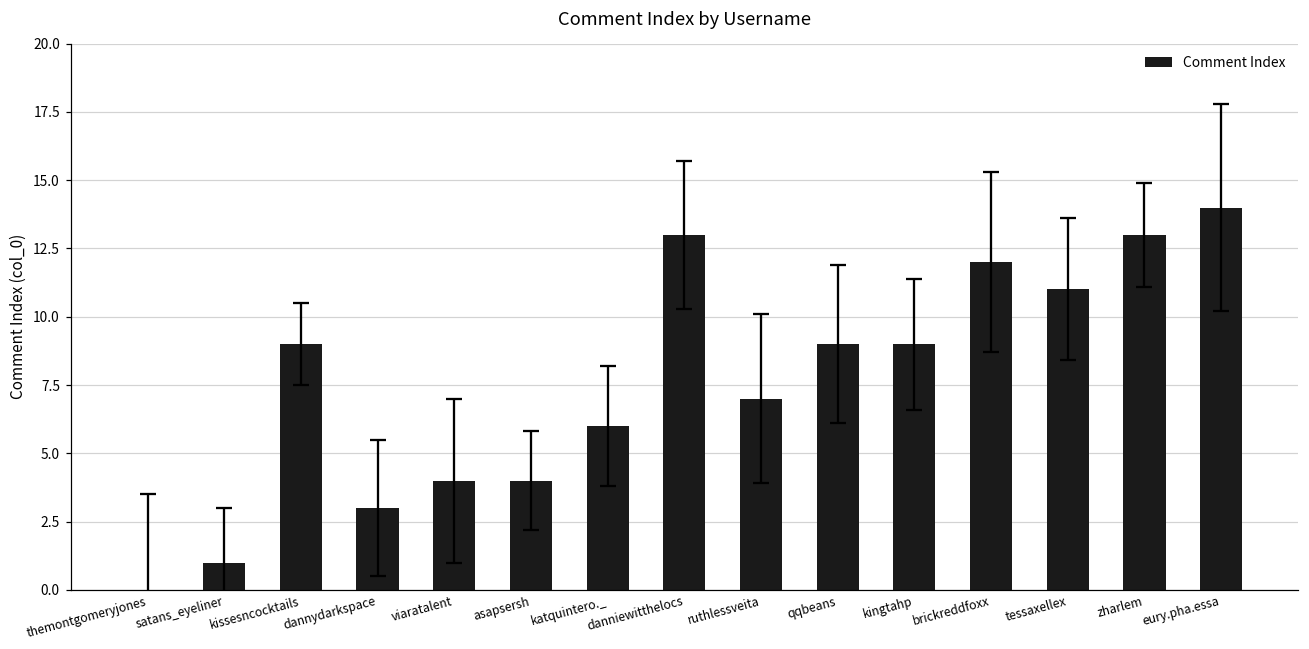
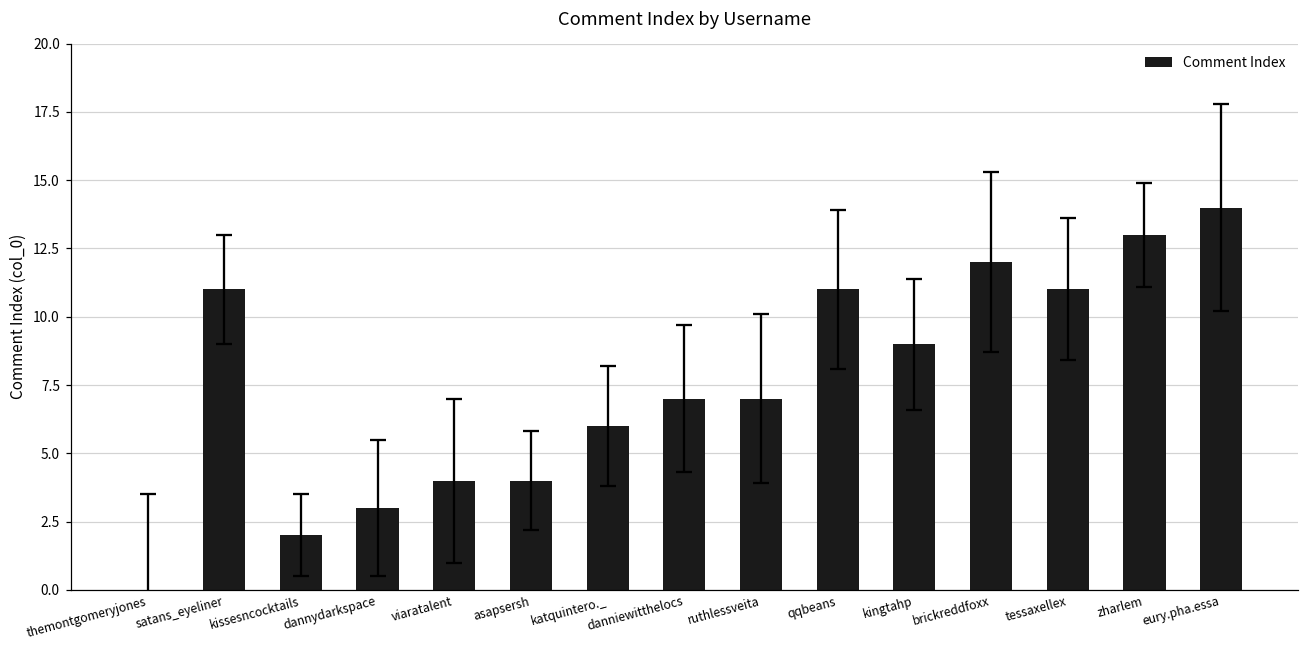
  {
    "Comment Index": {
      "themontgomeryjones": 0,
-     "satans_eyeliner": 1,
-     "kissesncocktails": 9,
+     "satans_eyeliner": 11,
+     "kissesncocktails": 2,
      "dannydarkspace": 3,
      "viaratalent": 4,
      "asapsersh": 4,
      "katquintero._": 6,
-     "danniewitthelocs": 13,
+     "danniewitthelocs": 7,
      "ruthlessveita": 7,
-     "qqbeans": 9,
+     "qqbeans": 11,
      "kingtahp": 9,
      "brickreddfoxx": 12,
      "tessaxellex": 11,
      "zharlem": 13,
      "eury.pha.essa": 14
    }
  }
